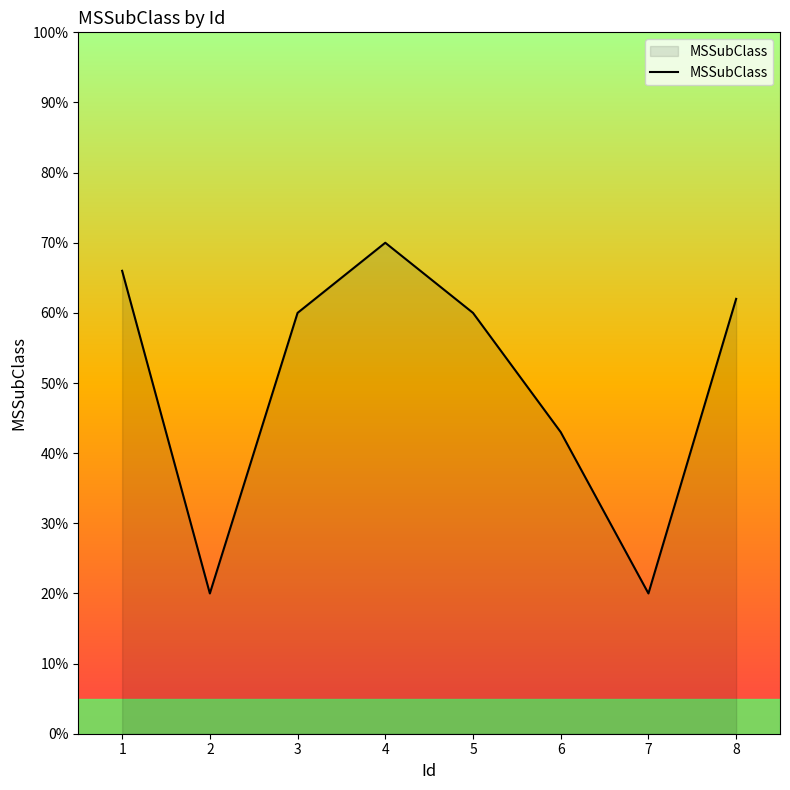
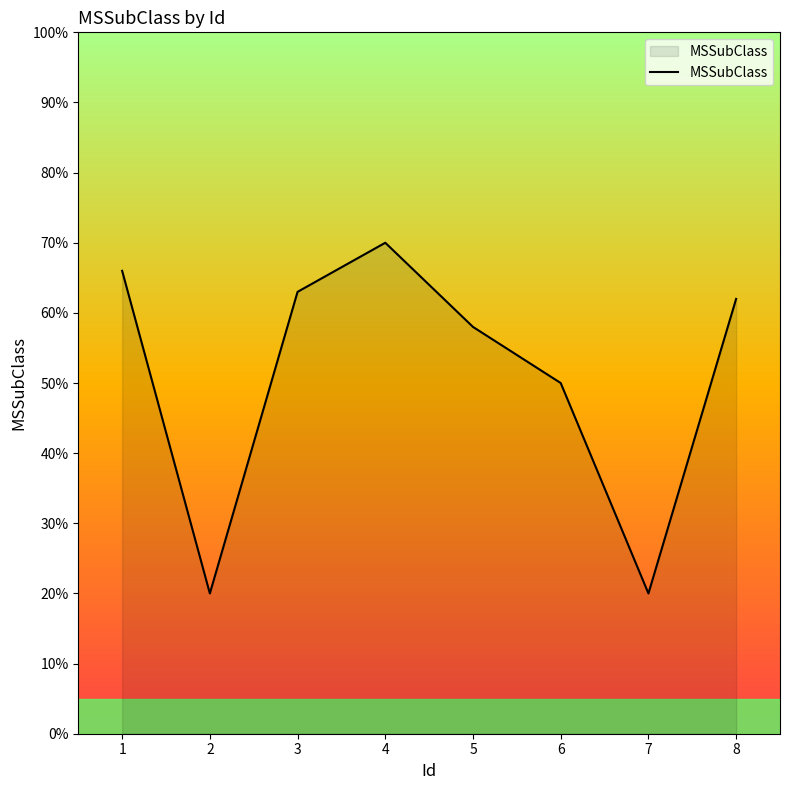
  {
    "1": "66%",
    "2": "20%",
-   "3": "60%",
+   "3": "63%",
    "4": "70%",
-   "5": "60%",
-   "6": "43%",
+   "5": "58%",
+   "6": "50%",
    "7": "20%",
    "8": "62%"
  }
